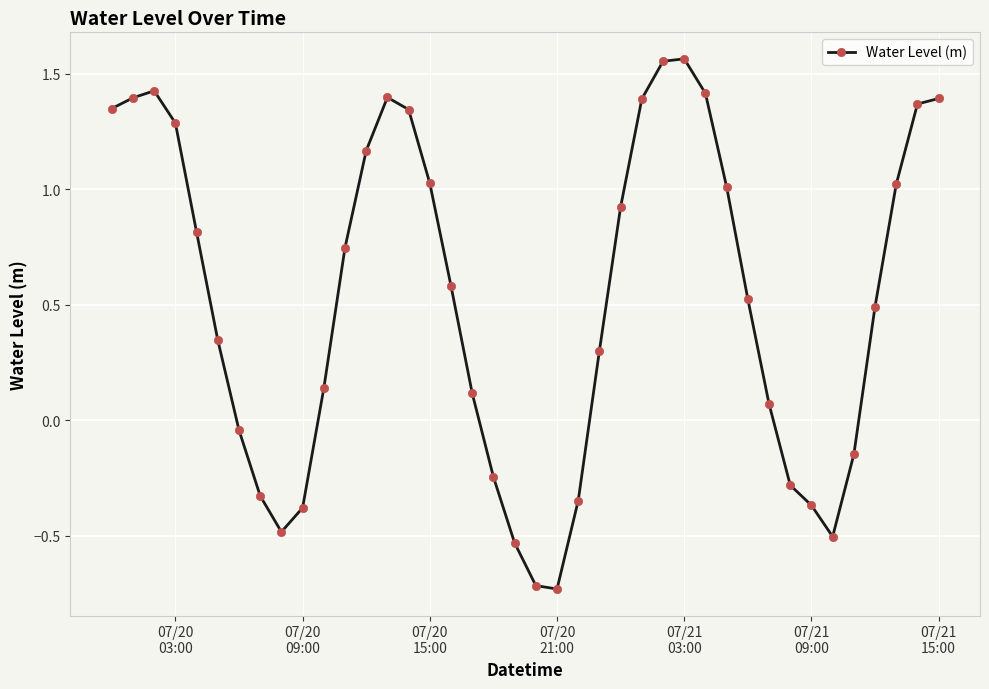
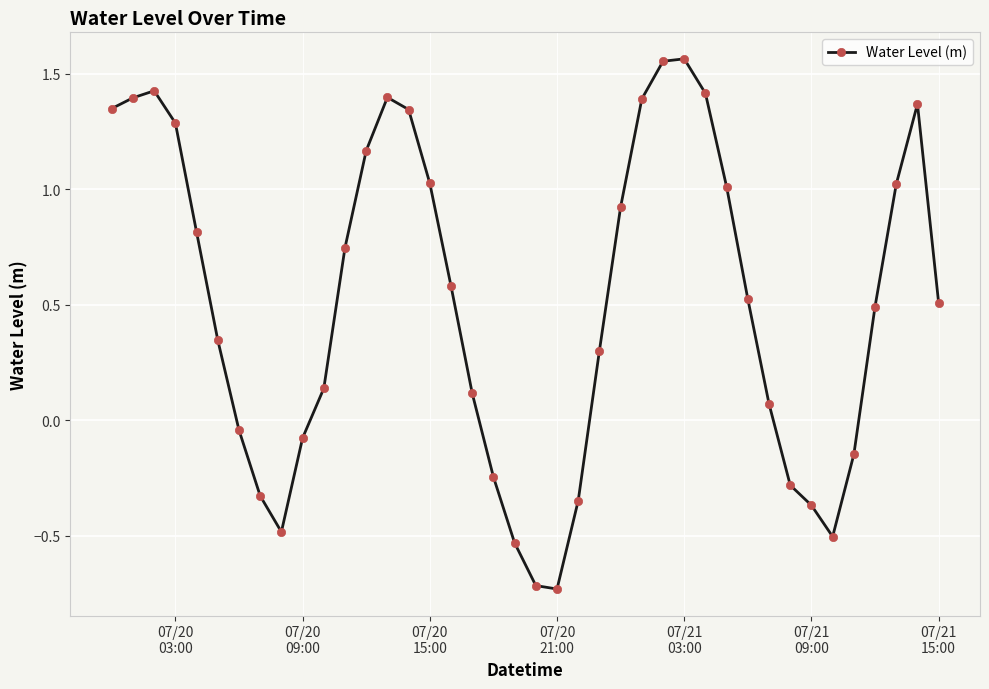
  {
    "07/20 03:00": 1.29,
-   "07/20 09:00": -0.38,
+   "07/20 09:00": -0.08,
    "07/20 15:00": 1.03,
    "07/20 21:00": -0.73,
    "07/21 03:00": 1.57,
    "07/21 09:00": -0.37,
-   "07/21 15:00": 1.39
+   "07/21 15:00": 0.51
  }
